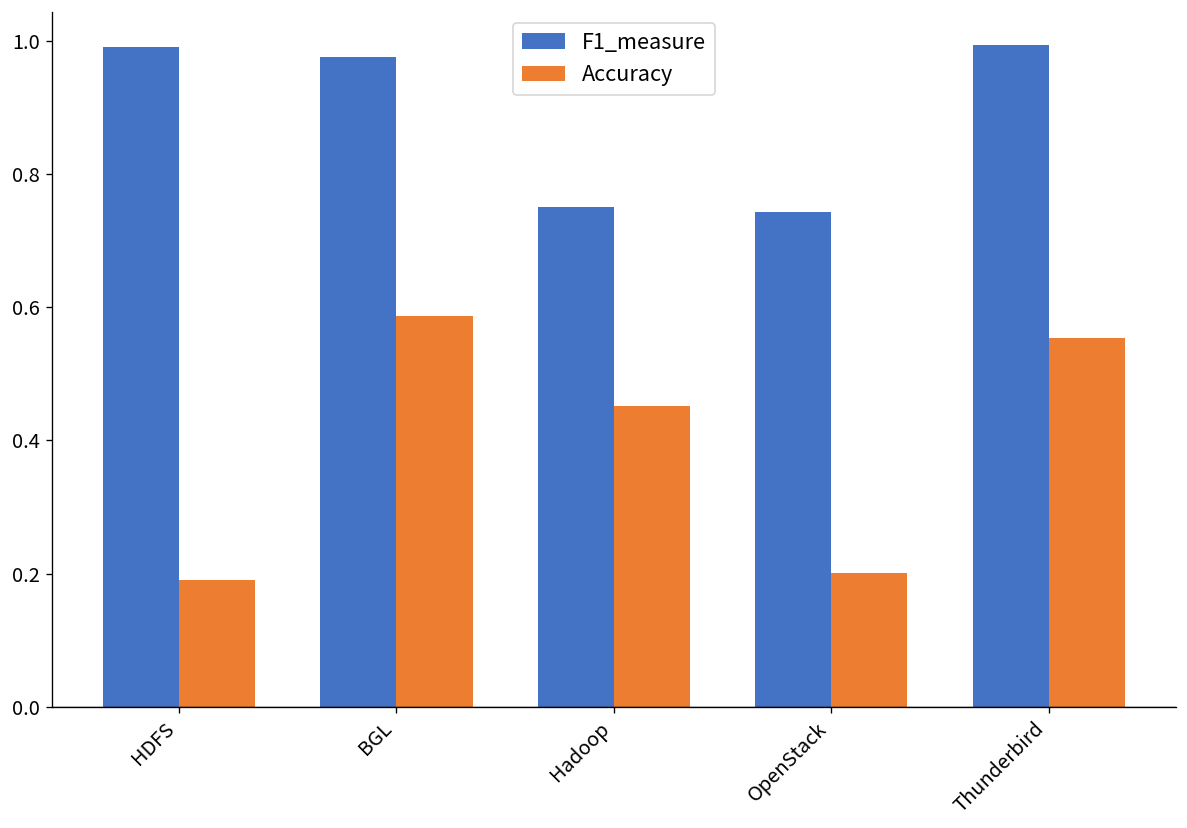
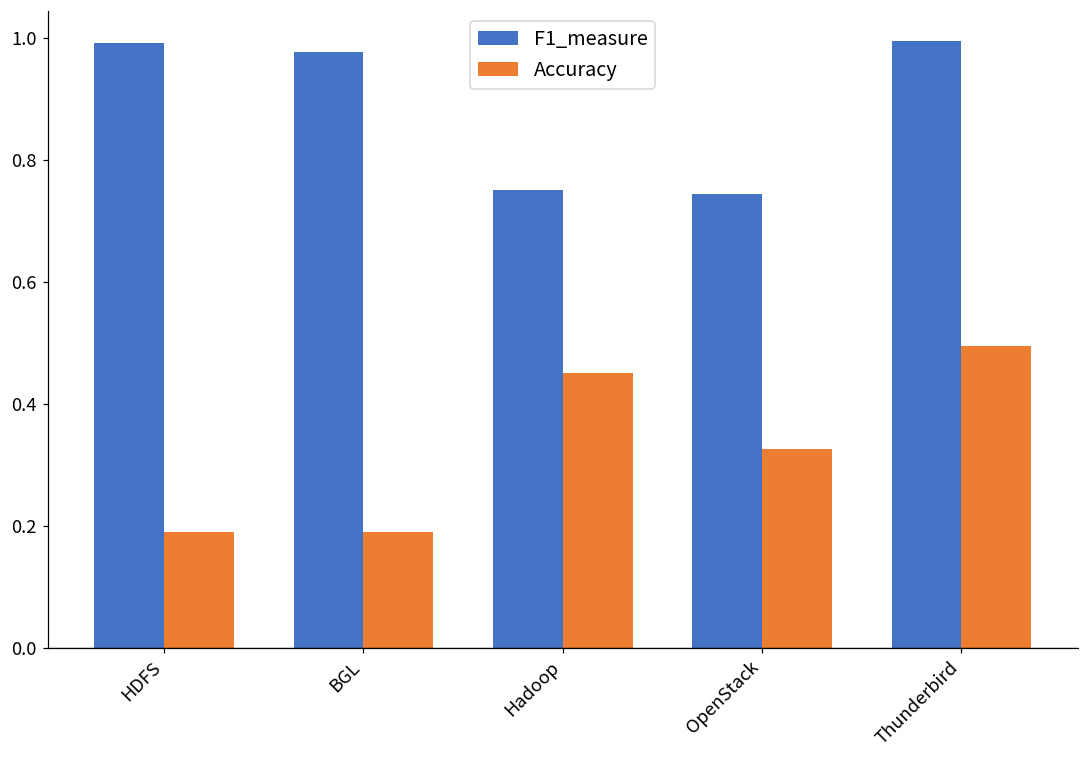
  {
    "F1_measure": {
      "HDFS": 0.99,
      "BGL": 0.98,
      "Hadoop": 0.75,
      "OpenStack": 0.74,
      "Thunderbird": 0.99
    },
    "Accuracy": {
      "HDFS": 0.19,
-     "BGL": 0.59,
+     "BGL": 0.19,
      "Hadoop": 0.45,
-     "OpenStack": 0.20,
-     "Thunderbird": 0.55
+     "OpenStack": 0.33,
+     "Thunderbird": 0.50
    }
  }
